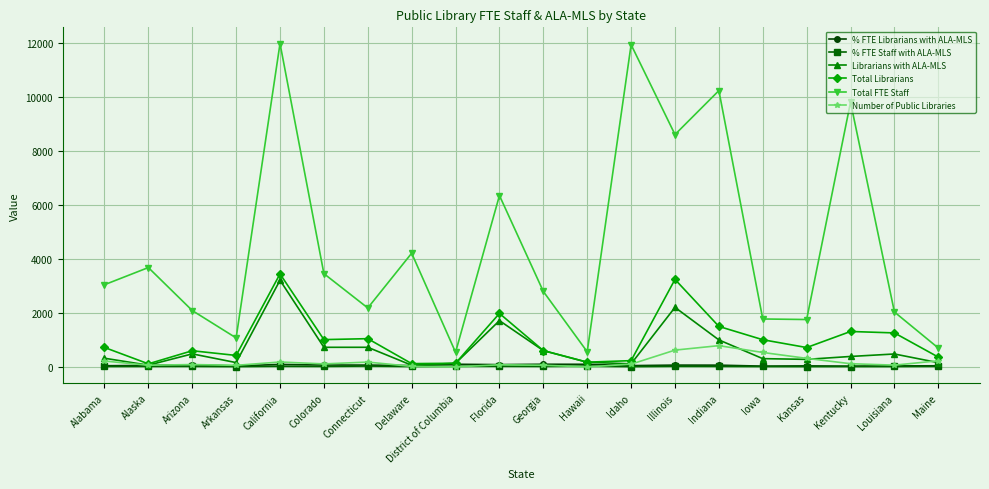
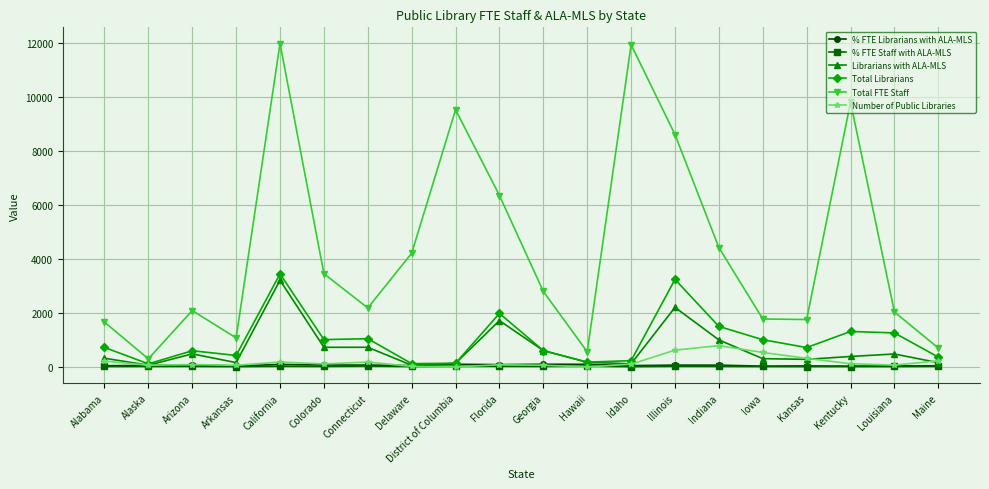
  {
    "Total FTE Staff": {
-     "Alabama": 3000,
-     "Alaska": 3700,
+     "Alabama": 1700,
+     "Alaska": 300,
      "Arizona": 2100,
      "Arkansas": 1100,
      "California": 12000,
      "Colorado": 3500,
      "Connecticut": 2200,
      "Delaware": 4200,
-     "District of Columbia": 500,
+     "District of Columbia": 9500,
      "Florida": 6300,
      "Georgia": 2800,
      "Hawaii": 600,
      "Idaho": 11900,
      "Illinois": 8600,
-     "Indiana": 10200,
+     "Indiana": 4400,
      "Iowa": 1800,
      "Kansas": 1800,
      "Louisiana": 2000,
      "Maine": 700
    },
    "Number of Public Libraries": {
      "Alabama": 200,
      "Connecticut": 200,
      "Illinois": 600,
      "Indiana": 800,
      "Iowa": 500
    }
  }
